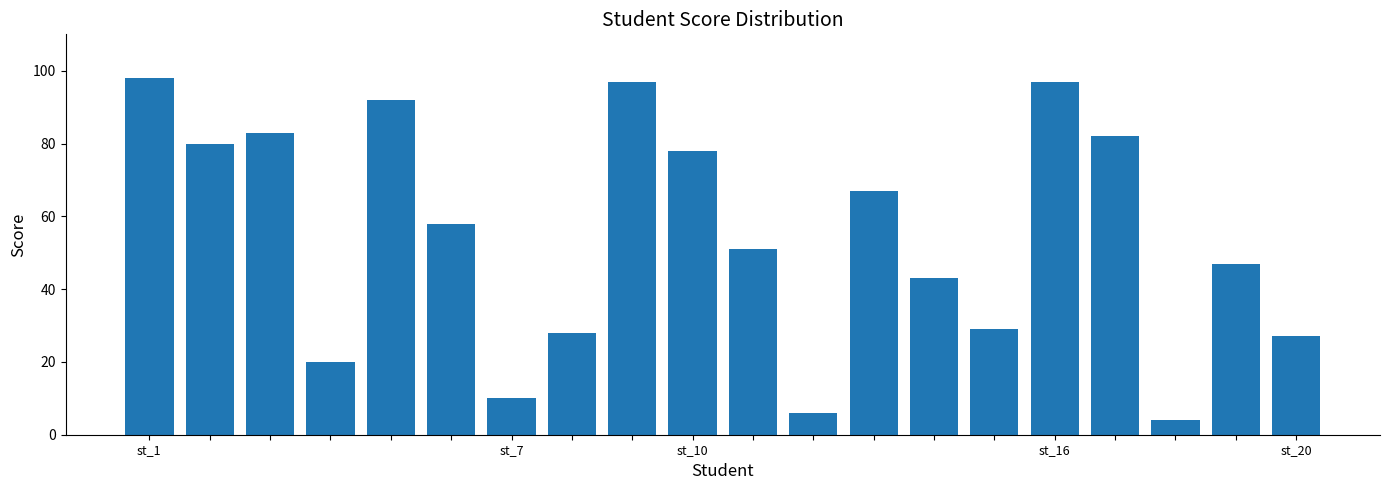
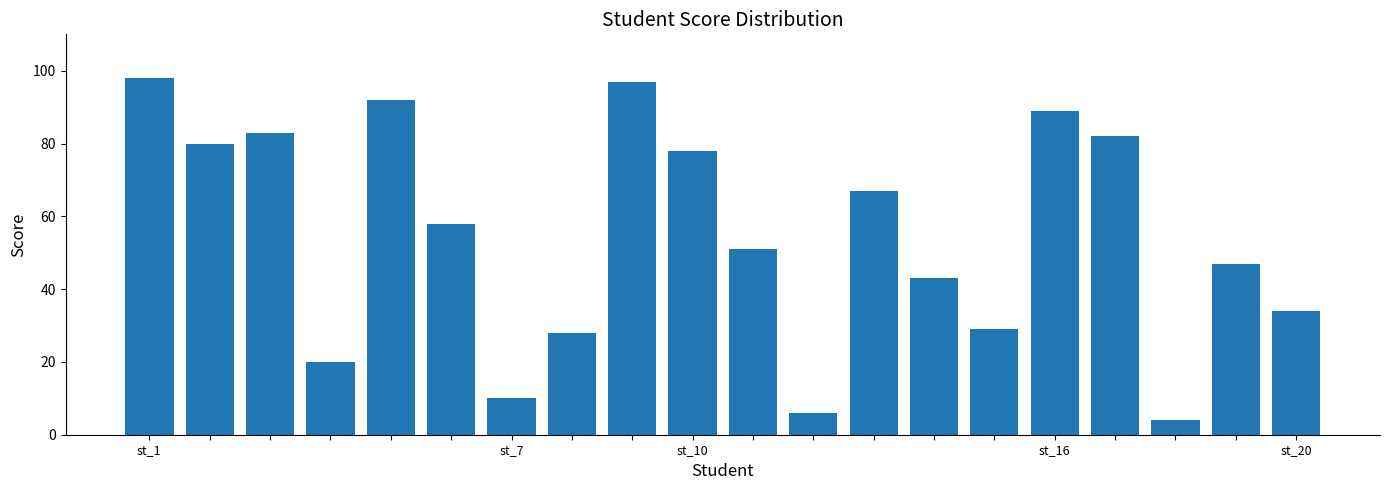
  {
    "st_1": 98,
    "st_7": 10,
    "st_10": 78,
-   "st_16": 97,
-   "st_20": 27
+   "st_16": 89,
+   "st_20": 34
  }
